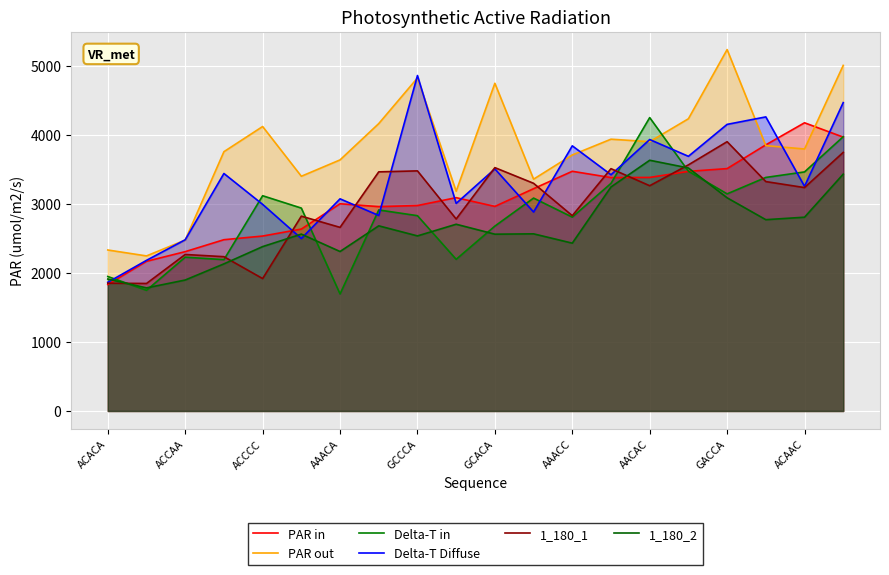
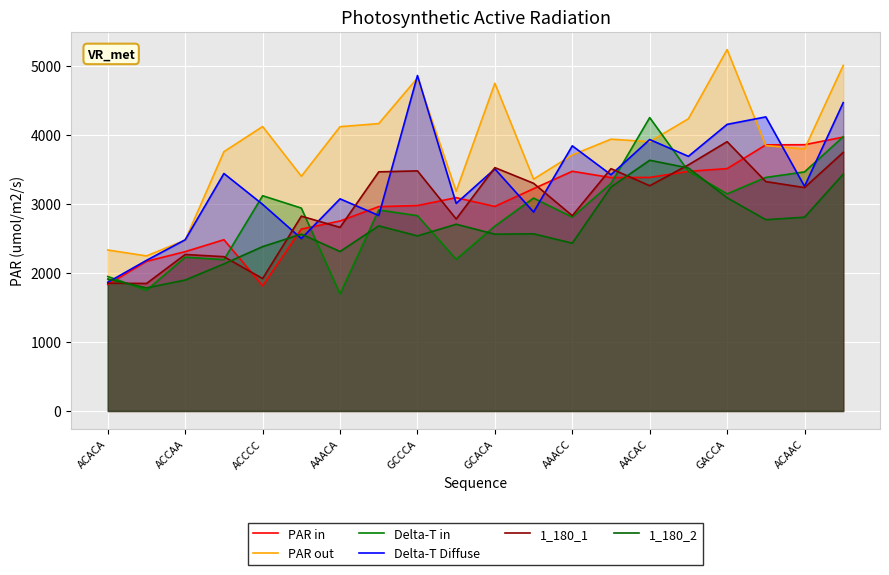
  {
    "PAR in": {
      "ACCAA": 2300,
-     "ACCCC": 2500,
-     "AAACA": 3000,
+     "ACCCC": 1800,
+     "AAACA": 2800,
      "GCCCA": 3000,
      "GCACA": 3000,
      "AAACC": 3500,
      "AACAC": 3400,
      "GACCA": 3500,
-     "ACAAC": 4200
+     "ACAAC": 3900
    },
    "PAR out": {
      "ACACA": 2300,
      "ACCCC": 4100,
-     "AAACA": 3600,
+     "AAACA": 4100,
      "GCACA": 4700,
      "AAACC": 3700,
      "GACCA": 5200,
      "ACAAC": 3800
    },
    "Delta-T Diffuse": {
      "ACCCC": 3000,
      "AAACA": 3100,
      "AAACC": 3800,
      "GACCA": 4200
    },
    "1_180_1": {
      "ACCAA": 2300,
      "ACCCC": 1900,
      "AAACA": 2700,
      "GCCCA": 3500,
      "AACAC": 3300,
      "GACCA": 3900
    }
  }
